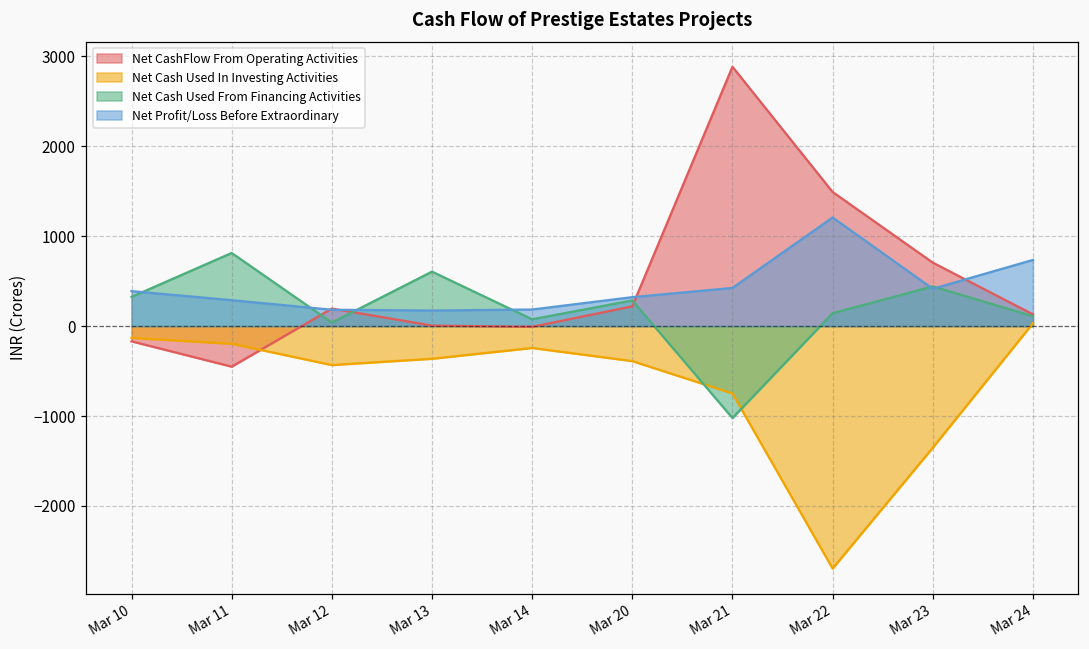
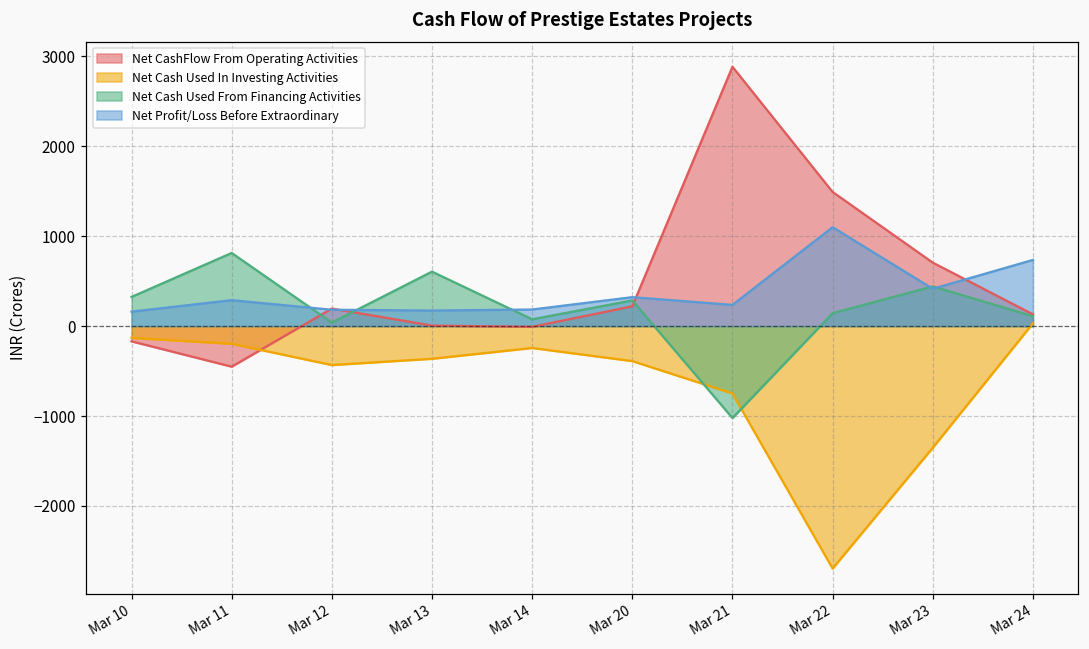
  {
    "Net Profit/Loss Before Extraordinary": {
-     "Mar 10": 400,
+     "Mar 10": 200,
      "Mar 11": 300,
      "Mar 13": 200,
      "Mar 14": 200,
      "Mar 20": 300,
-     "Mar 21": 400,
-     "Mar 22": 1200,
+     "Mar 21": 200,
+     "Mar 22": 1100,
      "Mar 24": 700
    }
  }
